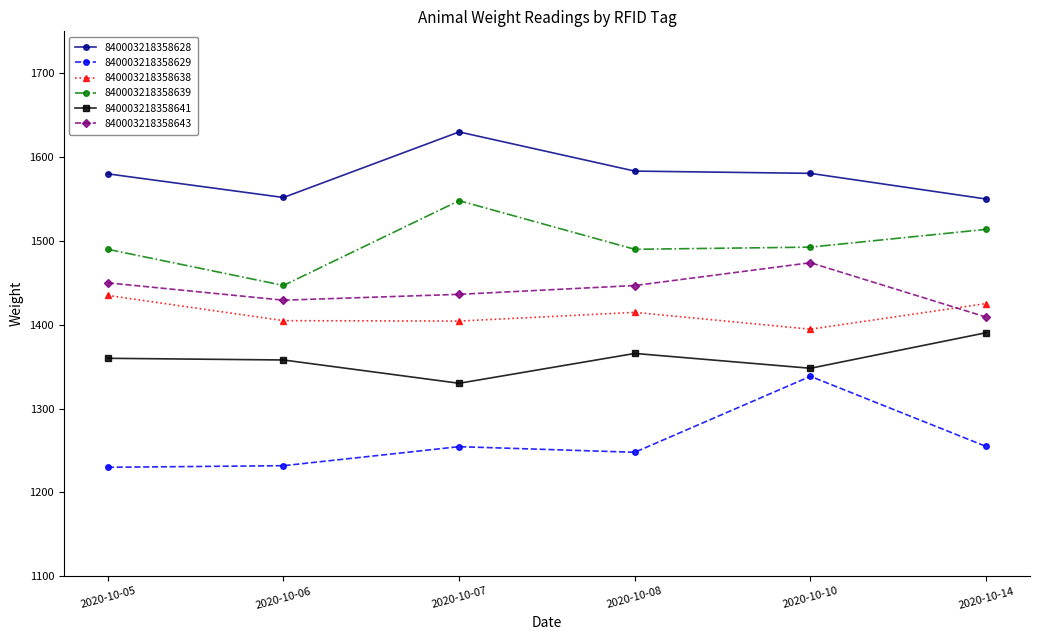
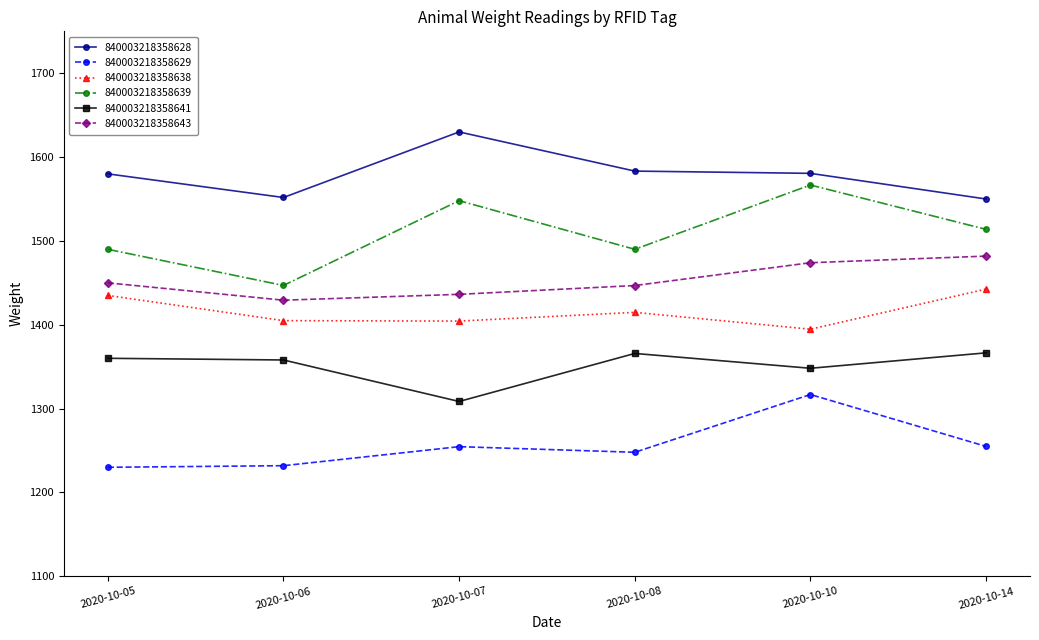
  {
    "840003218358628": {
      "2020-10-05": 1580,
      "2020-10-06": 1550,
      "2020-10-07": 1630,
      "2020-10-08": 1580,
      "2020-10-10": 1580,
      "2020-10-14": 1550
    },
    "840003218358629": {
      "2020-10-05": 1230,
      "2020-10-06": 1230,
      "2020-10-07": 1250,
      "2020-10-08": 1250,
-     "2020-10-10": 1340,
+     "2020-10-10": 1320,
      "2020-10-14": 1250
    },
    "840003218358638": {
      "2020-10-05": 1440,
      "2020-10-06": 1400,
      "2020-10-07": 1400,
      "2020-10-08": 1410,
      "2020-10-10": 1390,
-     "2020-10-14": 1430
+     "2020-10-14": 1440
    },
    "840003218358639": {
      "2020-10-05": 1490,
      "2020-10-06": 1450,
      "2020-10-07": 1550,
      "2020-10-08": 1490,
-     "2020-10-10": 1490,
+     "2020-10-10": 1570,
      "2020-10-14": 1510
    },
    "840003218358641": {
      "2020-10-05": 1360,
      "2020-10-06": 1360,
-     "2020-10-07": 1330,
+     "2020-10-07": 1310,
      "2020-10-08": 1370,
      "2020-10-10": 1350,
-     "2020-10-14": 1390
+     "2020-10-14": 1370
    },
    "840003218358643": {
      "2020-10-05": 1450,
      "2020-10-06": 1430,
      "2020-10-07": 1440,
      "2020-10-08": 1450,
      "2020-10-10": 1470,
-     "2020-10-14": 1410
+     "2020-10-14": 1480
    }
  }
